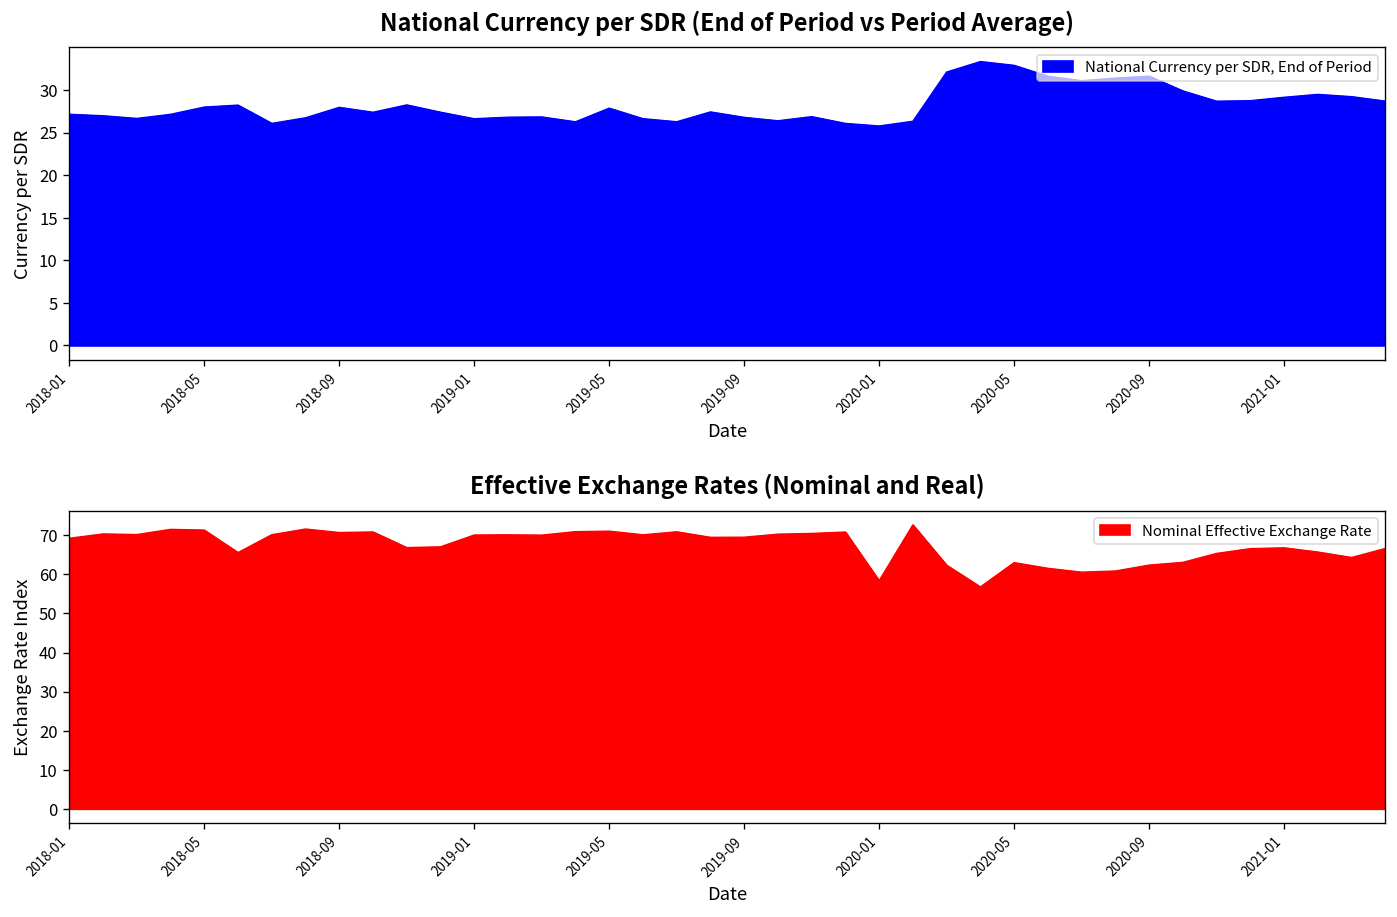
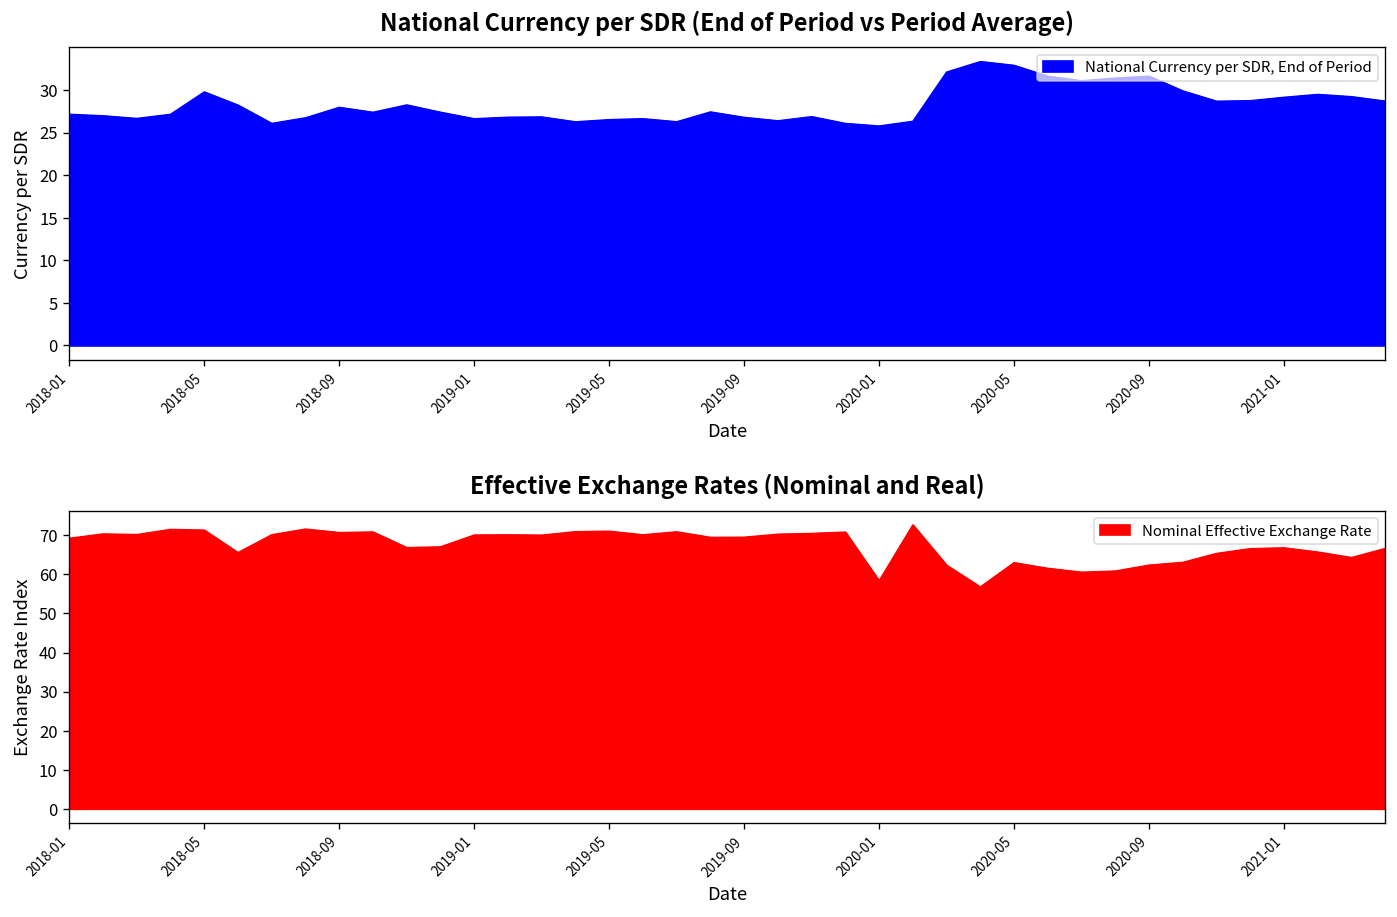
  {
    "National Currency per SDR (End of Period vs Period Average)": {
      "2018-01": 27,
-     "2018-05": 28,
+     "2018-05": 30,
      "2018-09": 28,
      "2019-01": 27,
-     "2019-05": 28,
+     "2019-05": 27,
      "2019-09": 27,
      "2020-01": 26,
      "2020-05": 33,
      "2021-01": 29
    },
    "Effective Exchange Rates (Nominal and Real)": {
      "2018-01": 69,
      "2018-05": 71,
      "2018-09": 71,
      "2019-01": 70,
      "2019-05": 71,
      "2019-09": 69,
      "2020-01": 58,
      "2020-05": 63,
      "2020-09": 62,
      "2021-01": 67
    }
  }
